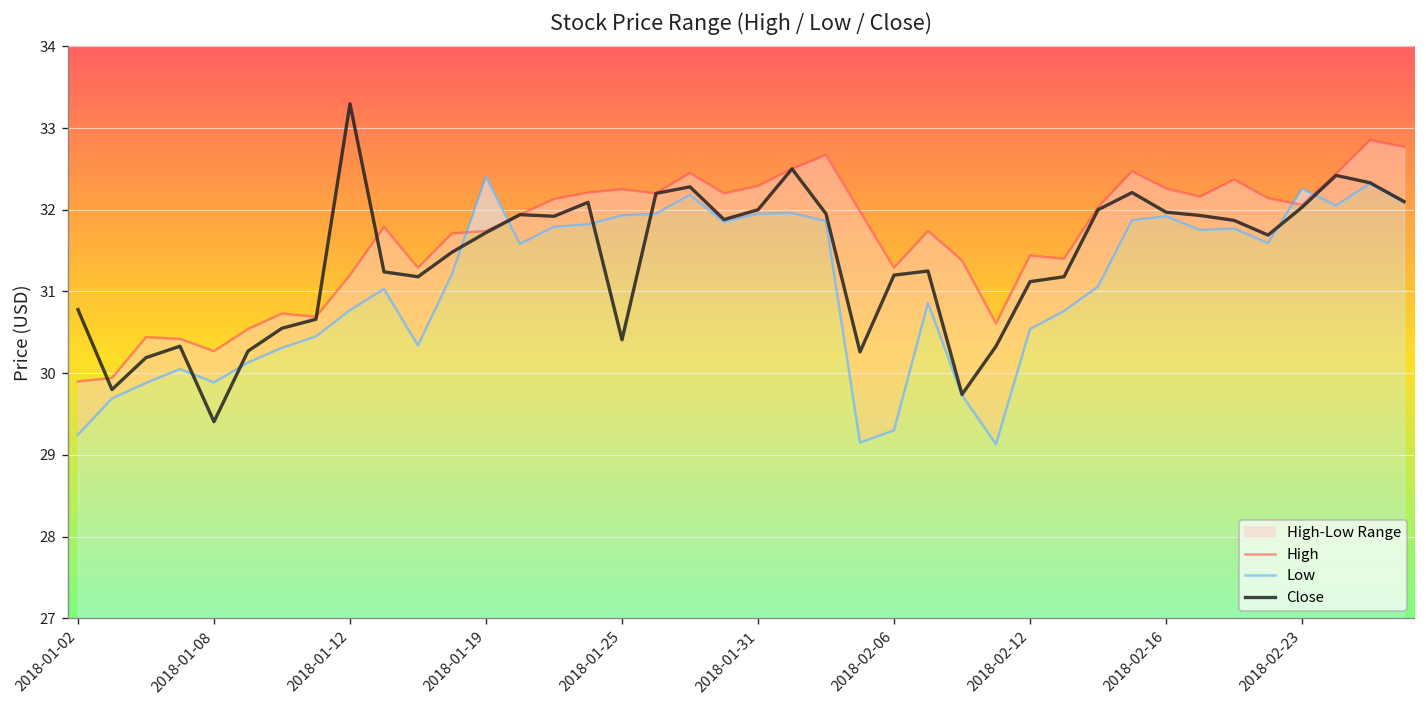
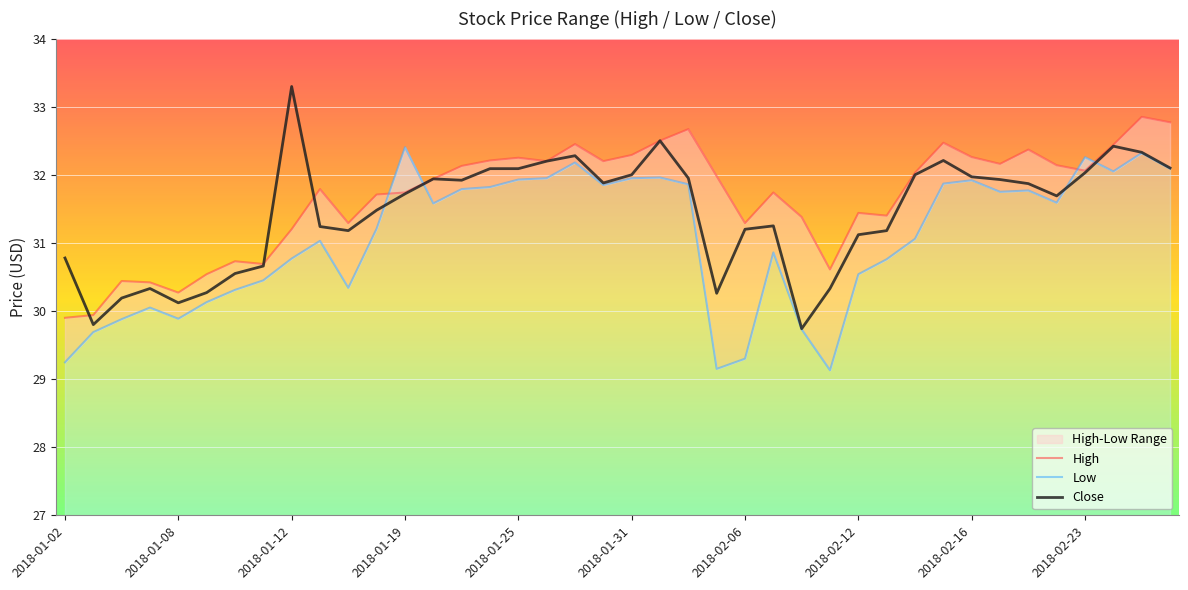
  {
    "Low": {
      "2018-01-02": 29.2,
      "2018-01-08": 29.9,
      "2018-01-12": 30.8,
      "2018-01-25": 31.9,
      "2018-01-31": 32.0,
      "2018-02-06": 29.3,
      "2018-02-12": 30.5,
      "2018-02-16": 31.9
    },
    "Close": {
      "2018-01-02": 30.8,
-     "2018-01-08": 29.4,
+     "2018-01-08": 30.1,
      "2018-01-12": 33.3,
-     "2018-01-25": 30.4,
+     "2018-01-25": 32.1,
      "2018-01-31": 32.0,
      "2018-02-06": 31.2,
      "2018-02-12": 31.1,
      "2018-02-16": 32.0
    }
  }
